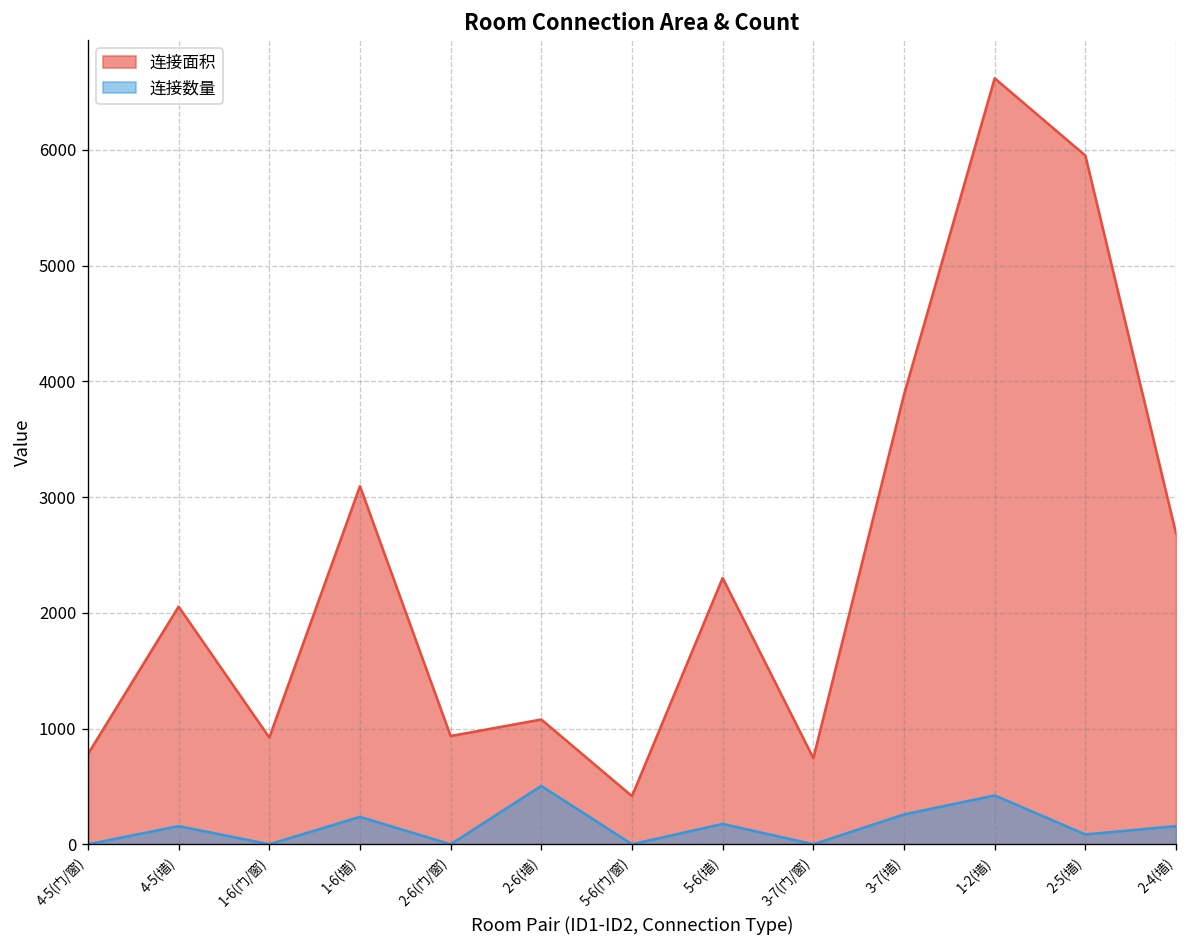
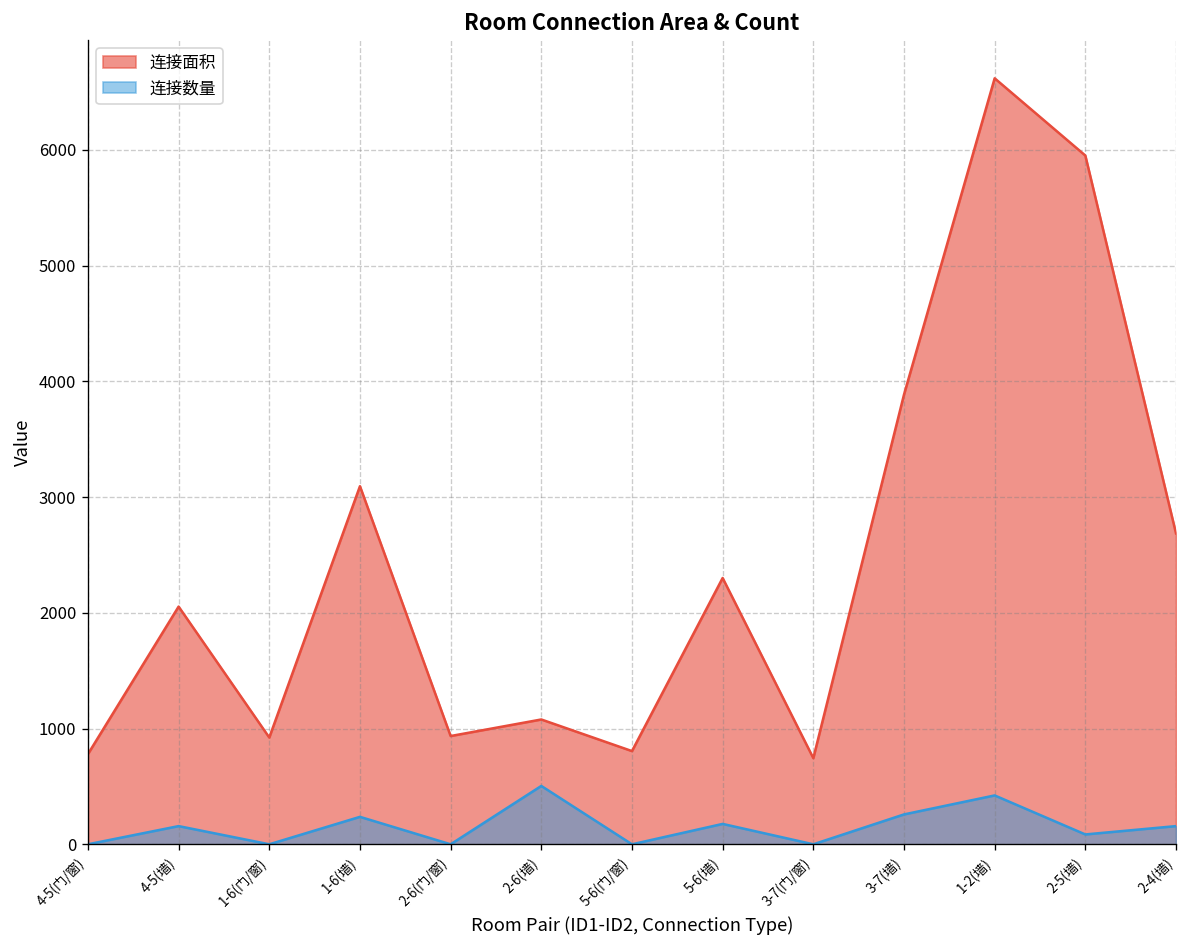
  {
    "连接面积": {
      "4-5(门/窗)": 800,
      "4-5(墙)": 2100,
      "1-6(门/窗)": 900,
      "1-6(墙)": 3100,
      "2-6(门/窗)": 900,
      "2-6(墙)": 1100,
-     "5-6(门/窗)": 400,
+     "5-6(门/窗)": 800,
      "5-6(墙)": 2300,
      "3-7(门/窗)": 700,
      "3-7(墙)": 3900,
      "1-2(墙)": 6600,
      "2-5(墙)": 6000,
      "2-4(墙)": 2700
    },
    "连接数量": {
      "4-5(门/窗)": 0,
      "4-5(墙)": 200,
      "1-6(门/窗)": 0,
      "1-6(墙)": 200,
      "2-6(门/窗)": 0,
      "2-6(墙)": 500,
      "5-6(门/窗)": 0,
      "5-6(墙)": 200,
      "3-7(门/窗)": 0,
      "3-7(墙)": 300,
      "1-2(墙)": 400,
      "2-5(墙)": 100,
      "2-4(墙)": 200
    }
  }
